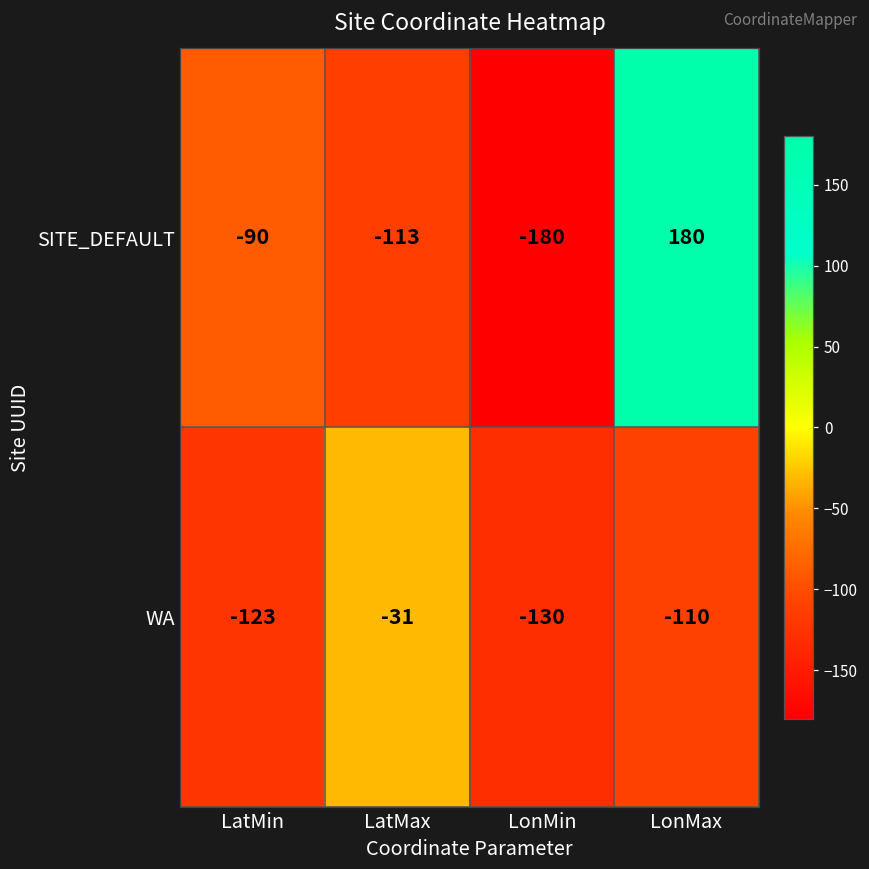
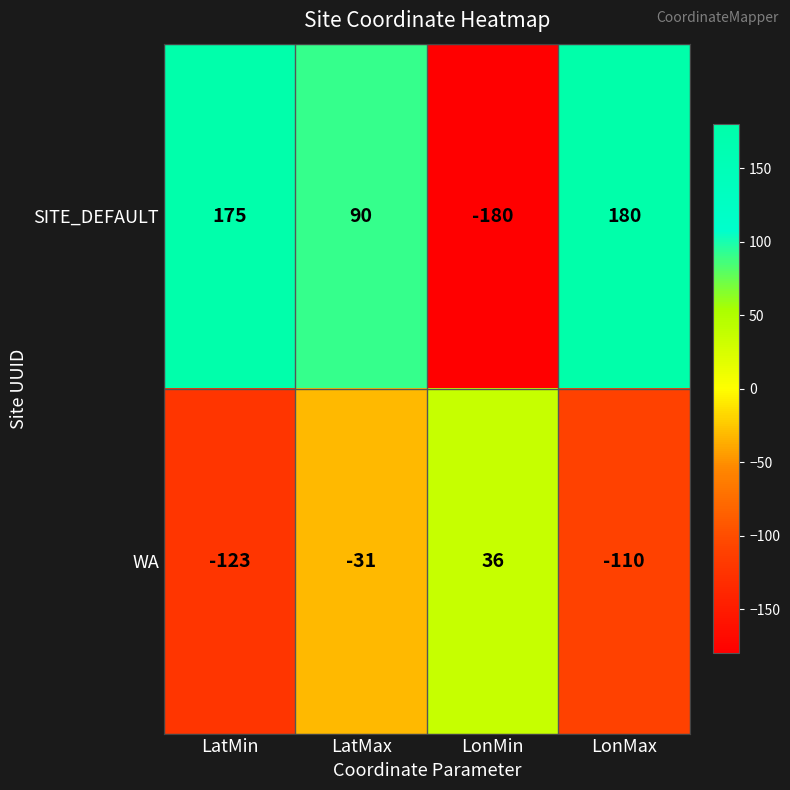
  {
    "SITE_DEFAULT": {
-     "LatMin": -90,
-     "LatMax": -113,
+     "LatMin": 175,
+     "LatMax": 90,
      "LonMin": -180,
      "LonMax": 180
    },
    "WA": {
      "LatMin": -123,
      "LatMax": -31,
-     "LonMin": -130,
+     "LonMin": 36,
      "LonMax": -110
    }
  }
